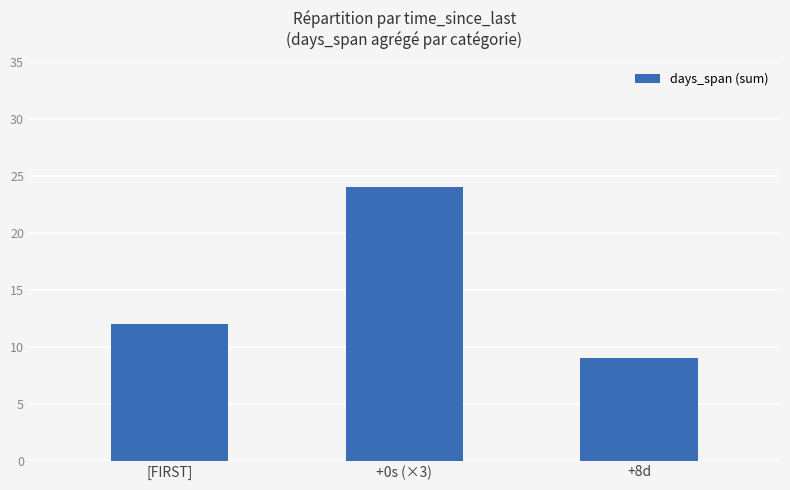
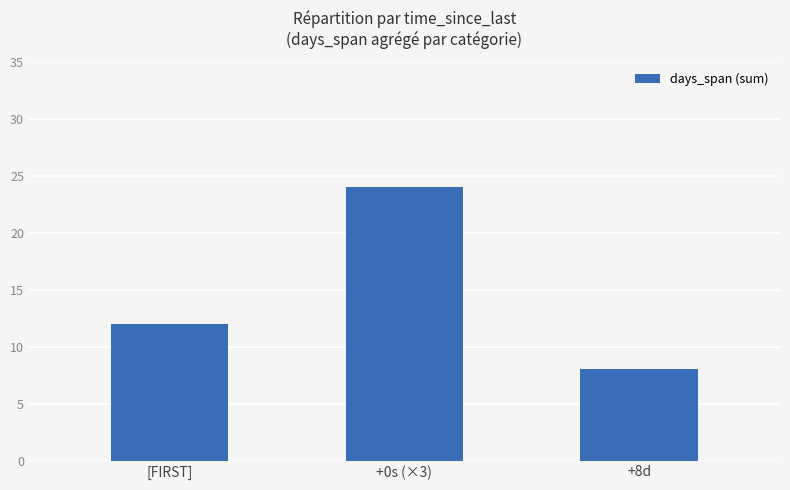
  {
    "[FIRST]": 12,
    "+0s (×3)": 24,
-   "+8d": 9
+   "+8d": 8
  }
